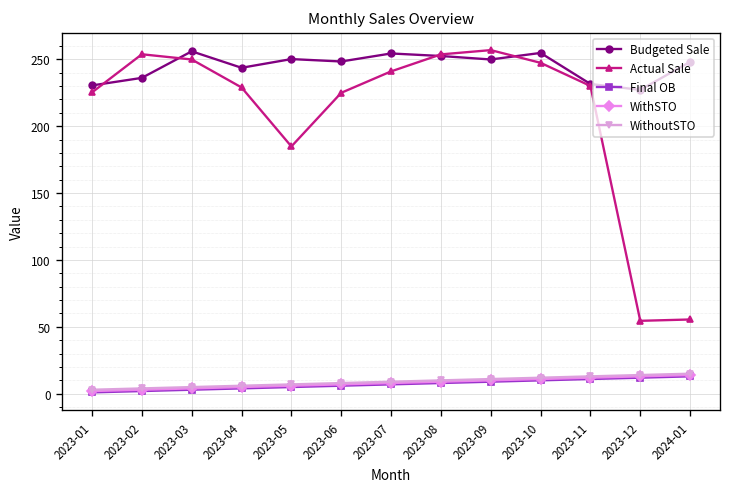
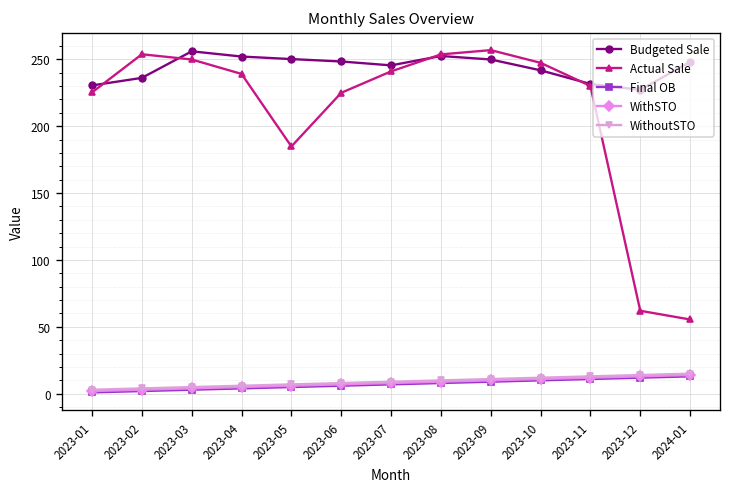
  {
    "Budgeted Sale": {
      "2023-01": 230,
      "2023-02": 236,
      "2023-03": 256,
-     "2023-04": 244,
+     "2023-04": 252,
      "2023-05": 250,
      "2023-06": 248,
-     "2023-07": 254,
+     "2023-07": 245,
      "2023-09": 250,
-     "2023-10": 255
+     "2023-10": 242
    },
    "Actual Sale": {
      "2023-01": 225,
      "2023-02": 254,
      "2023-03": 250,
-     "2023-04": 229,
+     "2023-04": 239,
      "2023-05": 185,
      "2023-06": 225,
      "2023-07": 241,
      "2023-09": 257,
      "2023-10": 247,
-     "2023-12": 55,
+     "2023-12": 62,
      "2024-01": 56
    }
  }
